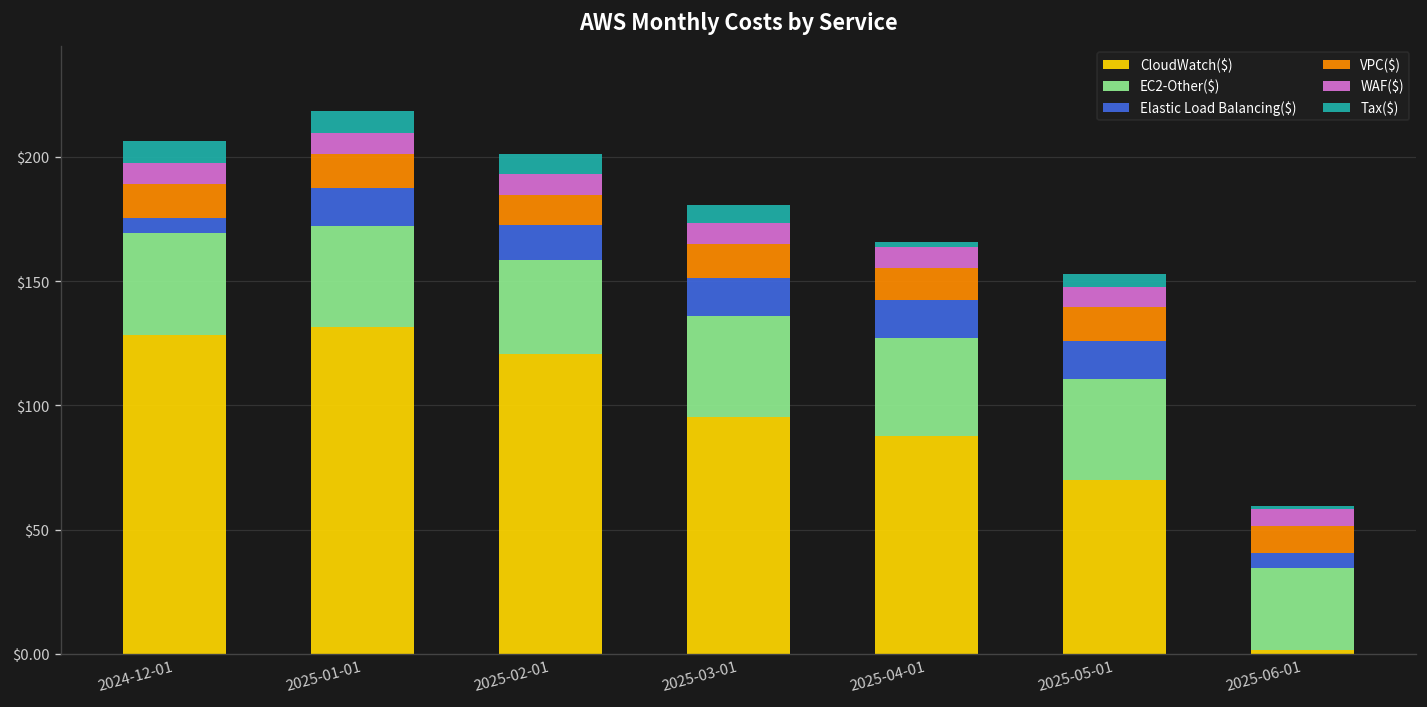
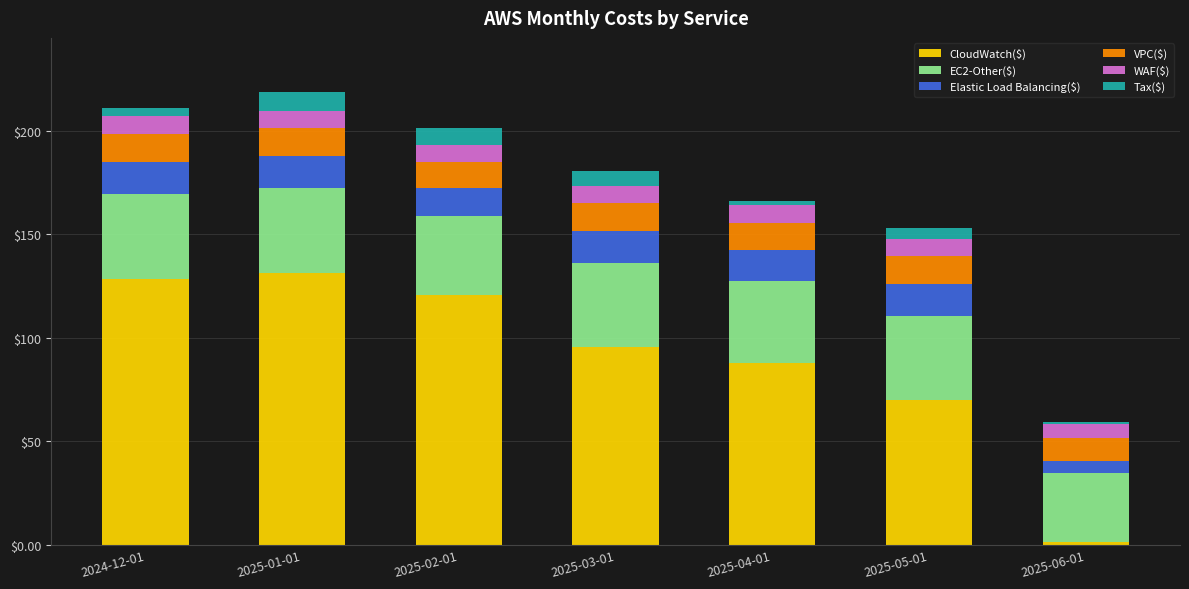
  {
    "CloudWatch($)": {
      "2024-12-01": "$128",
      "2025-01-01": "$131",
      "2025-02-01": "$121",
      "2025-03-01": "$95",
      "2025-04-01": "$88",
      "2025-05-01": "$70",
      "2025-06-01": "$2"
    },
    "EC2-Other($)": {
      "2024-12-01": "$41",
      "2025-01-01": "$41",
      "2025-02-01": "$38",
      "2025-03-01": "$41",
      "2025-04-01": "$40",
      "2025-05-01": "$41",
      "2025-06-01": "$33"
    },
    "Elastic Load Balancing($)": {
-     "2024-12-01": "$6",
+     "2024-12-01": "$16",
      "2025-01-01": "$15",
      "2025-02-01": "$14",
      "2025-03-01": "$15",
      "2025-04-01": "$15",
      "2025-05-01": "$15",
      "2025-06-01": "$6"
    },
    "VPC($)": {
      "2024-12-01": "$14",
      "2025-01-01": "$14",
      "2025-02-01": "$12",
      "2025-03-01": "$14",
      "2025-04-01": "$13",
      "2025-05-01": "$14",
      "2025-06-01": "$11"
    },
    "WAF($)": {
      "2024-12-01": "$9",
      "2025-01-01": "$8",
      "2025-02-01": "$8",
      "2025-03-01": "$8",
      "2025-04-01": "$8",
      "2025-05-01": "$8",
      "2025-06-01": "$7"
    },
    "Tax($)": {
-     "2024-12-01": "$9",
+     "2024-12-01": "$4",
      "2025-01-01": "$9",
      "2025-02-01": "$8",
      "2025-03-01": "$7",
      "2025-04-01": "$2",
      "2025-05-01": "$5"
    }
  }
